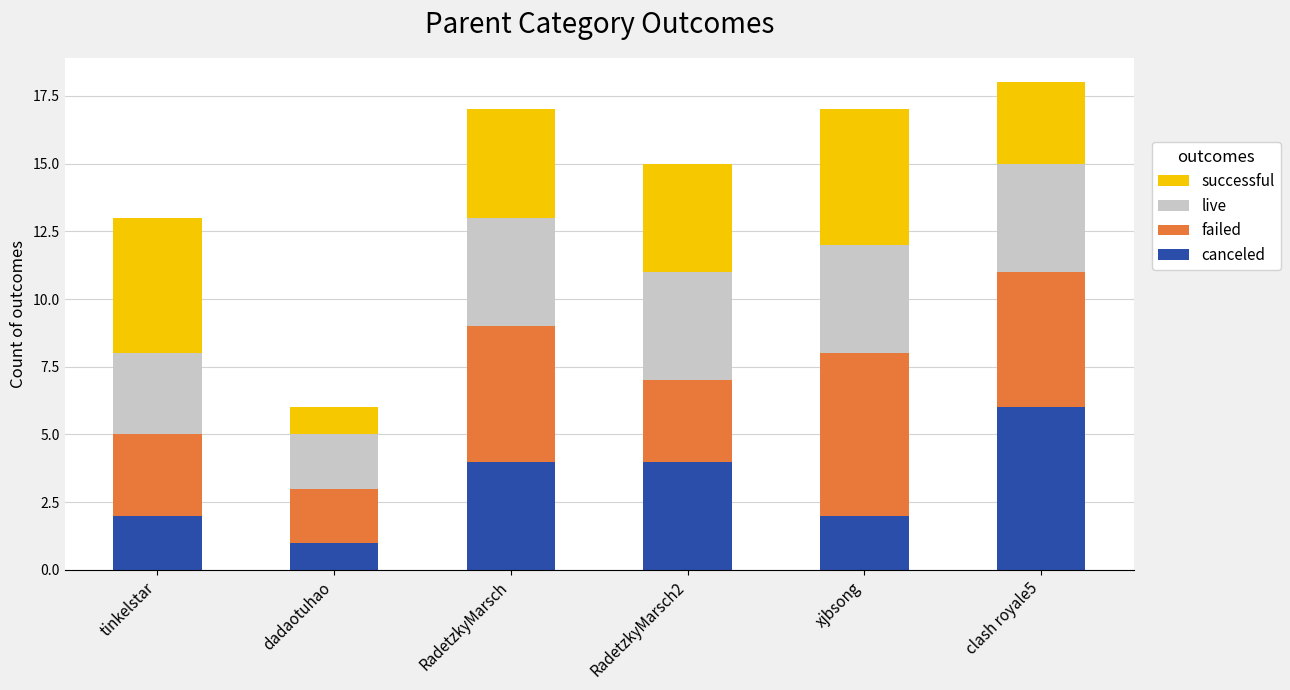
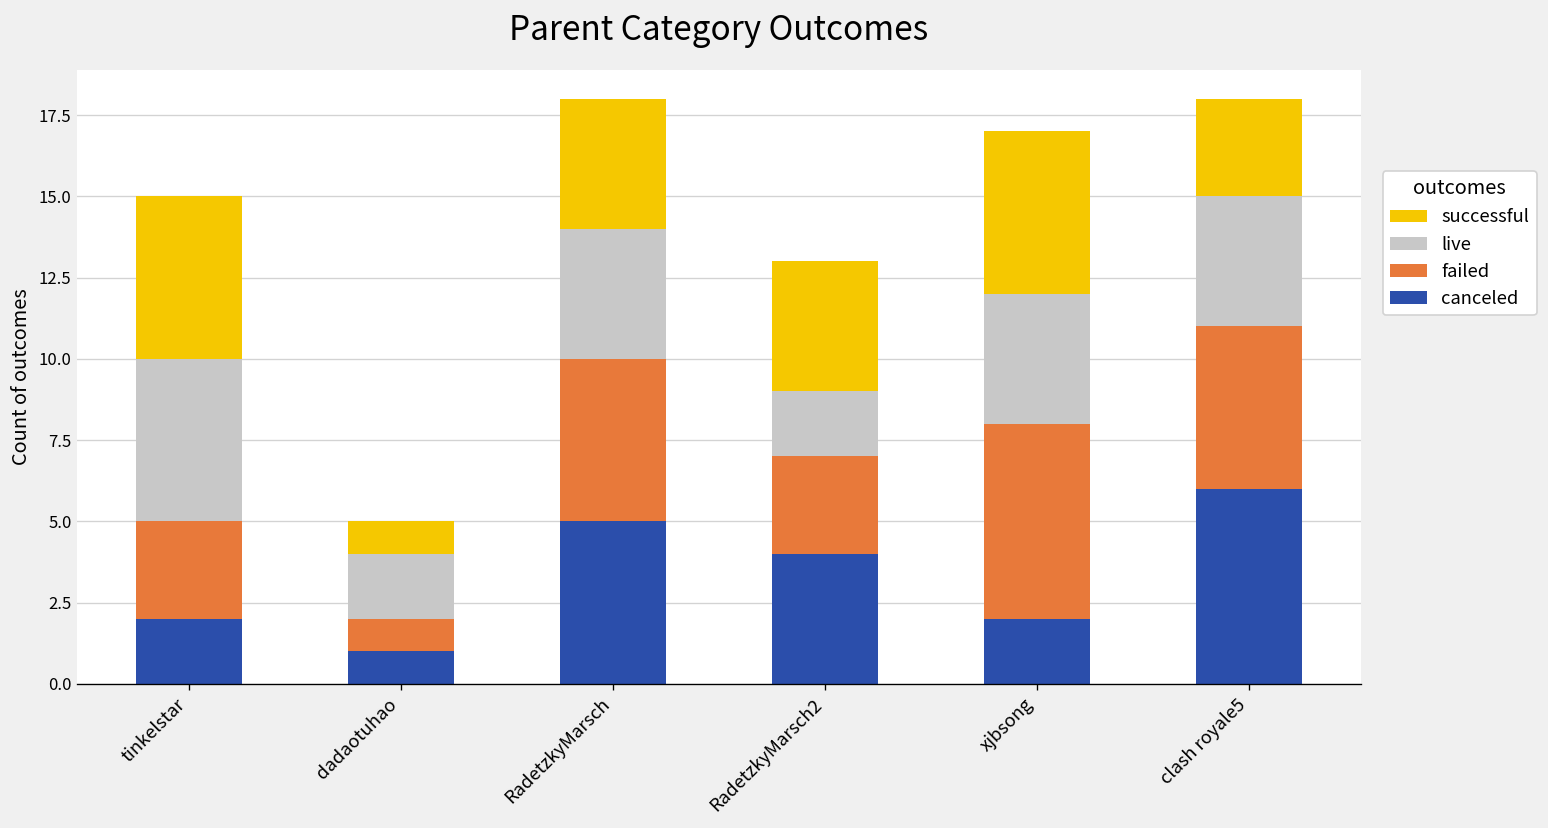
  {
    "canceled": {
      "tinkelstar": 2,
      "dadaotuhao": 1,
-     "RadetzkyMarsch": 4,
+     "RadetzkyMarsch": 5,
      "RadetzkyMarsch2": 4,
      "xjbsong": 2,
      "clash royale5": 6
    },
    "failed": {
      "tinkelstar": 3,
-     "dadaotuhao": 2,
+     "dadaotuhao": 1,
      "RadetzkyMarsch": 5,
      "RadetzkyMarsch2": 3,
      "xjbsong": 6,
      "clash royale5": 5
    },
    "live": {
-     "tinkelstar": 3,
+     "tinkelstar": 5,
      "dadaotuhao": 2,
      "RadetzkyMarsch": 4,
-     "RadetzkyMarsch2": 4,
+     "RadetzkyMarsch2": 2,
      "xjbsong": 4,
      "clash royale5": 4
    },
    "successful": {
      "tinkelstar": 5,
      "dadaotuhao": 1,
      "RadetzkyMarsch": 4,
      "RadetzkyMarsch2": 4,
      "xjbsong": 5,
      "clash royale5": 3
    }
  }
